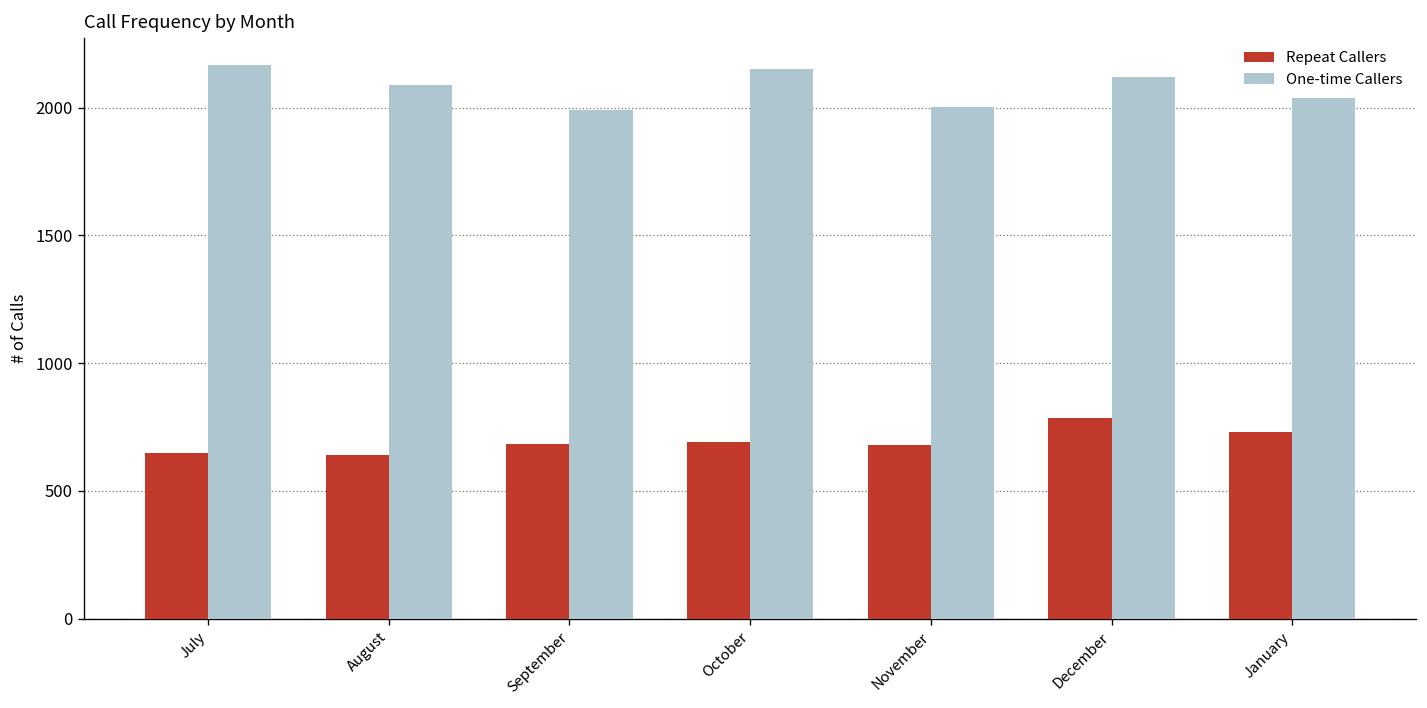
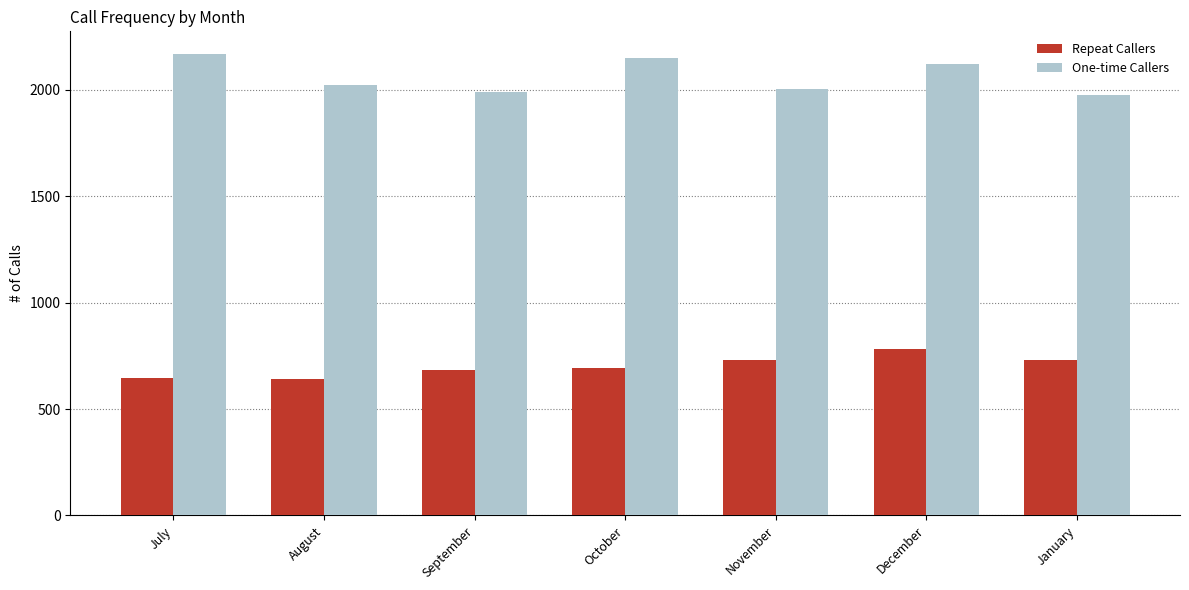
  {
    "Repeat Callers": {
      "July": 650,
      "August": 640,
      "September": 690,
      "October": 690,
-     "November": 680,
+     "November": 730,
      "December": 780,
      "January": 730
    },
    "One-time Callers": {
      "July": 2170,
-     "August": 2090,
+     "August": 2020,
      "September": 1990,
      "October": 2150,
      "November": 2000,
      "December": 2120,
-     "January": 2040
+     "January": 1980
    }
  }
